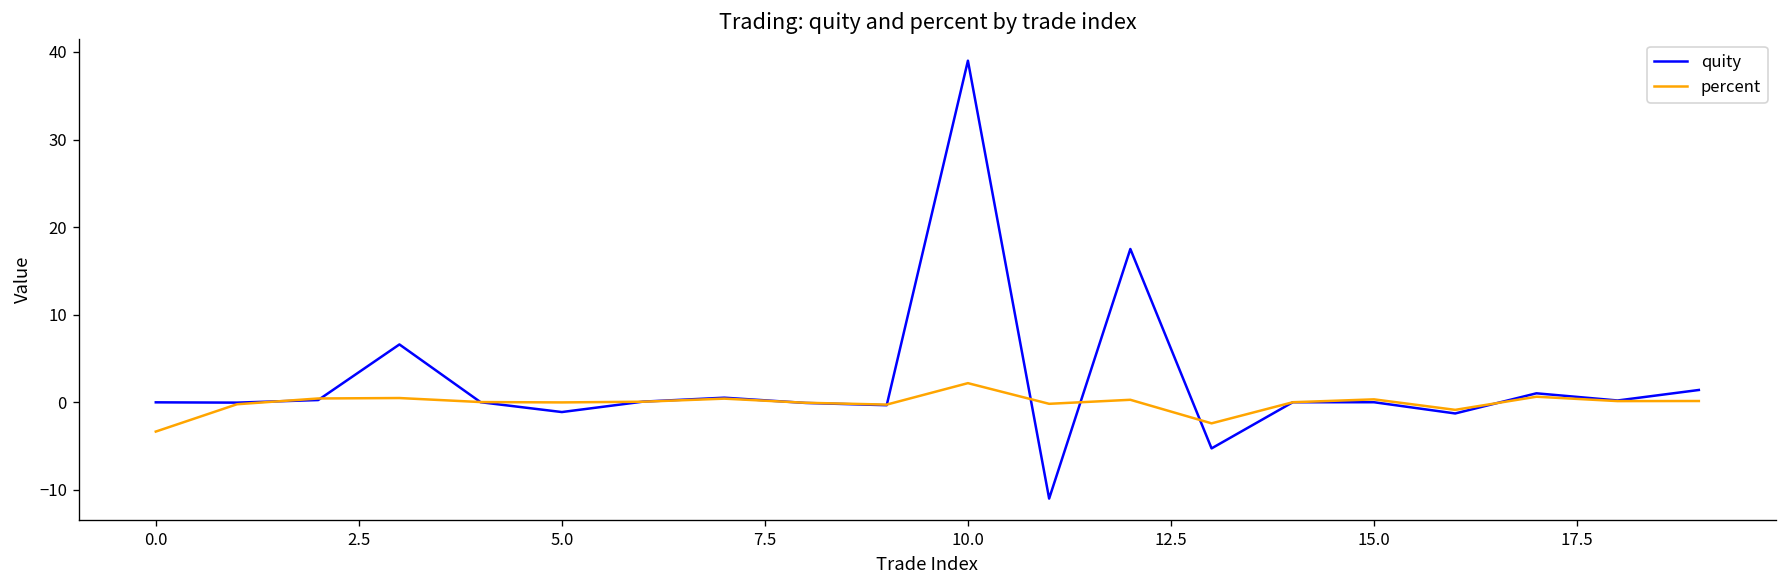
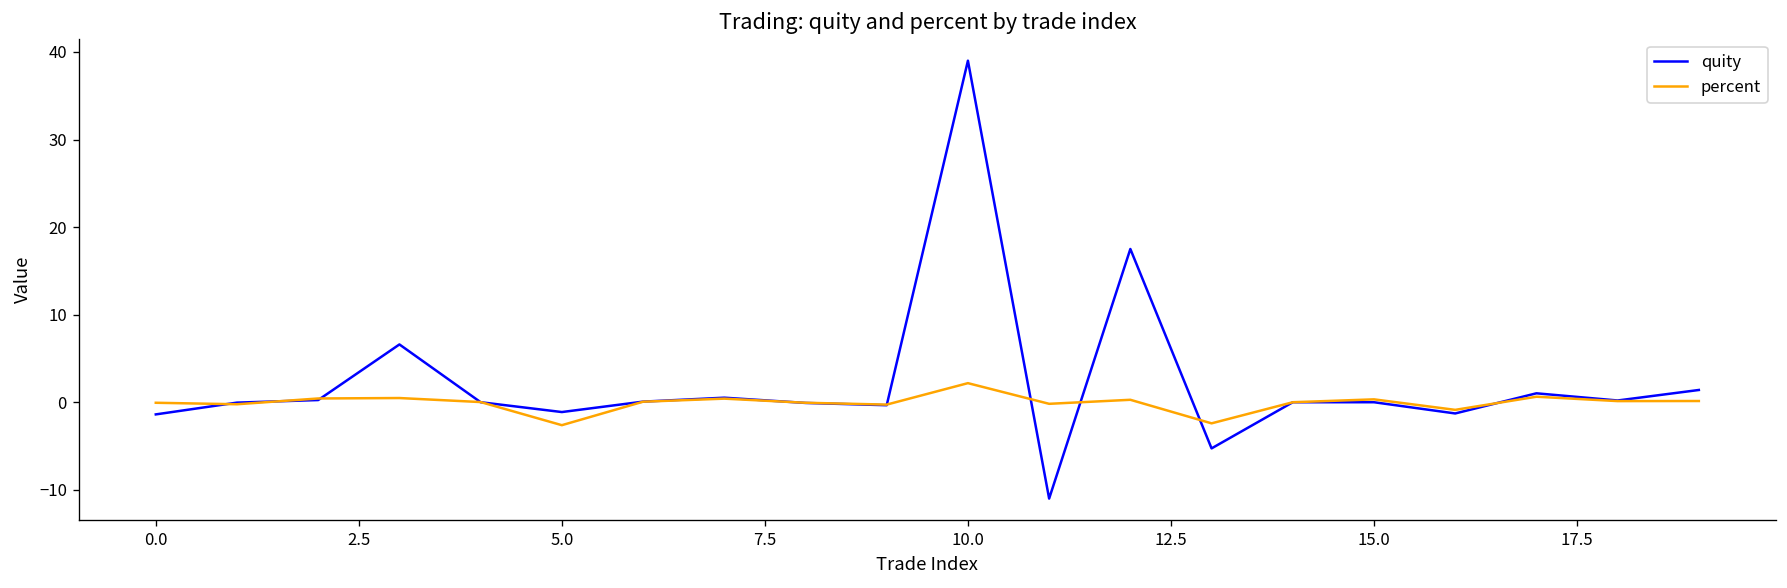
  {
    "quity": {
-     "0.0": 0,
+     "0.0": -1,
      "5.0": -1,
      "10.0": 39
    },
    "percent": {
-     "0.0": -3,
-     "5.0": 0,
+     "0.0": 0,
+     "5.0": -3,
      "10.0": 2
    }
  }
